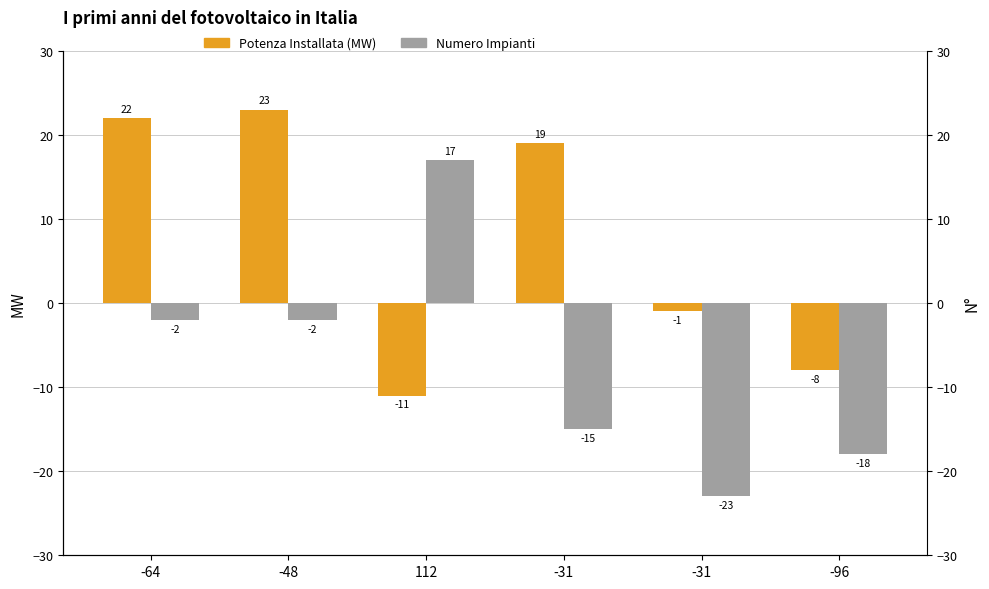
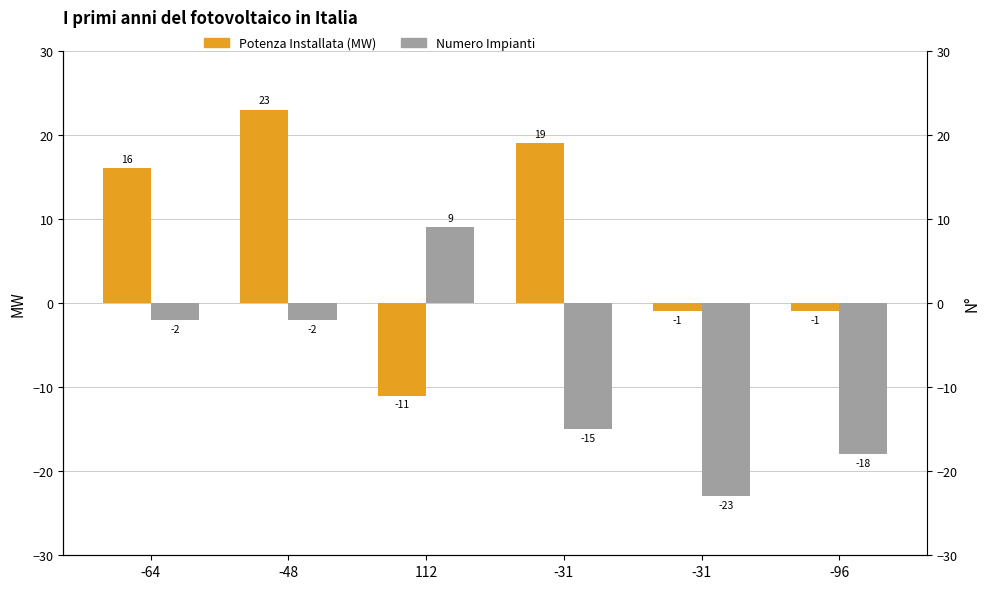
  {
    "Potenza Installata (MW)": {
-     "-64": 22,
+     "-64": 16,
      "-48": 23,
      "112": -11,
-     "-96": -8
+     "-96": -1
    },
    "Numero Impianti": {
      "-64": -2,
      "-48": -2,
-     "112": 17,
+     "112": 9,
      "-96": -18
    }
  }
